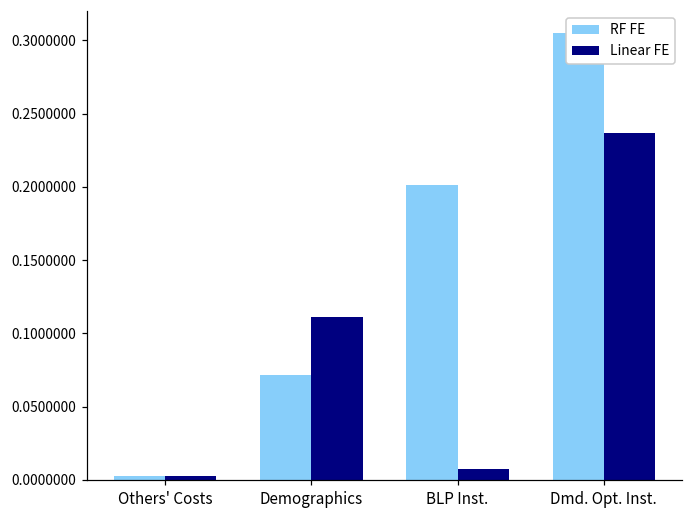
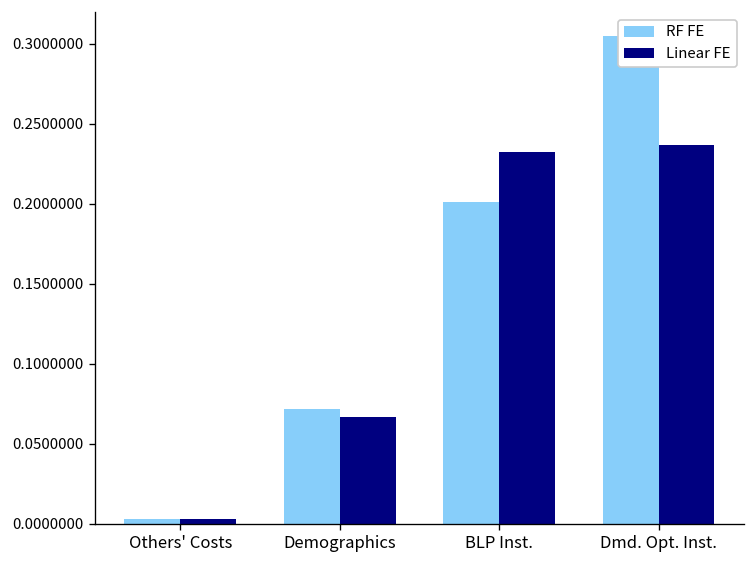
  {
    "RF FE": {
      "Others' Costs": 0.003,
      "Demographics": 0.072,
      "BLP Inst.": 0.201
    },
    "Linear FE": {
      "Others' Costs": 0.003,
-     "Demographics": 0.111,
-     "BLP Inst.": 0.008,
+     "Demographics": 0.067,
+     "BLP Inst.": 0.232,
      "Dmd. Opt. Inst.": 0.237
    }
  }
